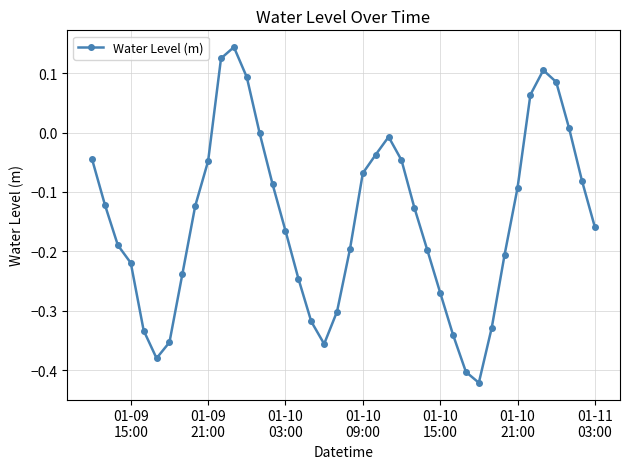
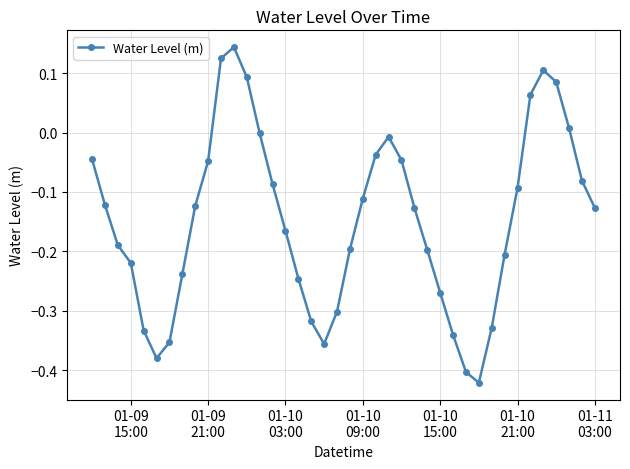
  {
    "01-09 15:00": -0.22,
    "01-09 21:00": -0.05,
    "01-10 03:00": -0.17,
-   "01-10 09:00": -0.07,
+   "01-10 09:00": -0.11,
    "01-10 15:00": -0.27,
    "01-10 21:00": -0.09,
-   "01-11 03:00": -0.16
+   "01-11 03:00": -0.13
  }
